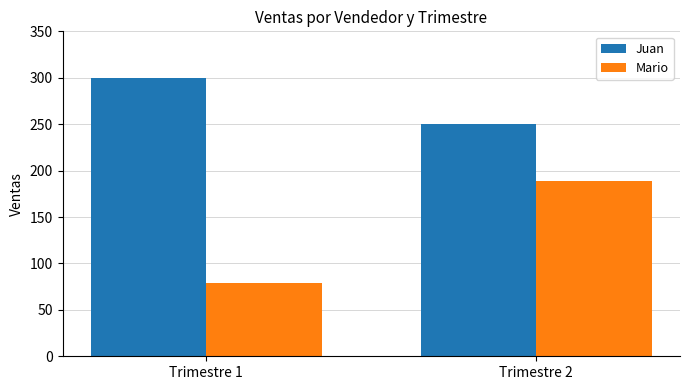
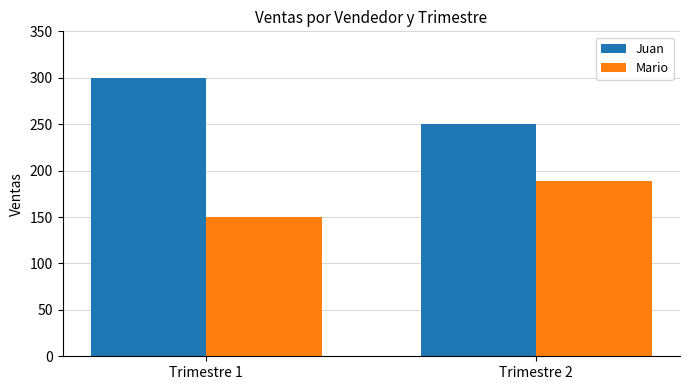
  {
    "Juan": {
      "Trimestre 1": 300,
      "Trimestre 2": 250
    },
    "Mario": {
-     "Trimestre 1": 80,
+     "Trimestre 1": 150,
      "Trimestre 2": 190
    }
  }
